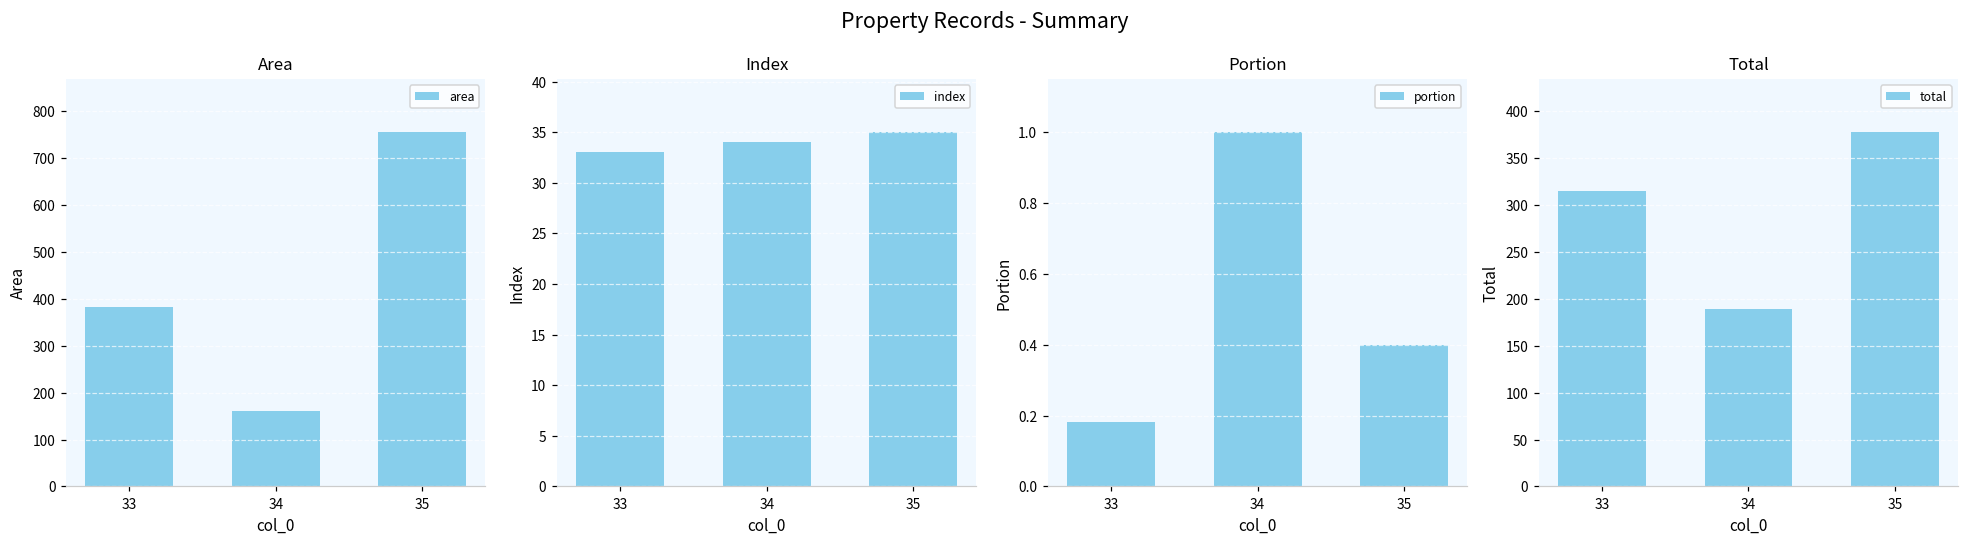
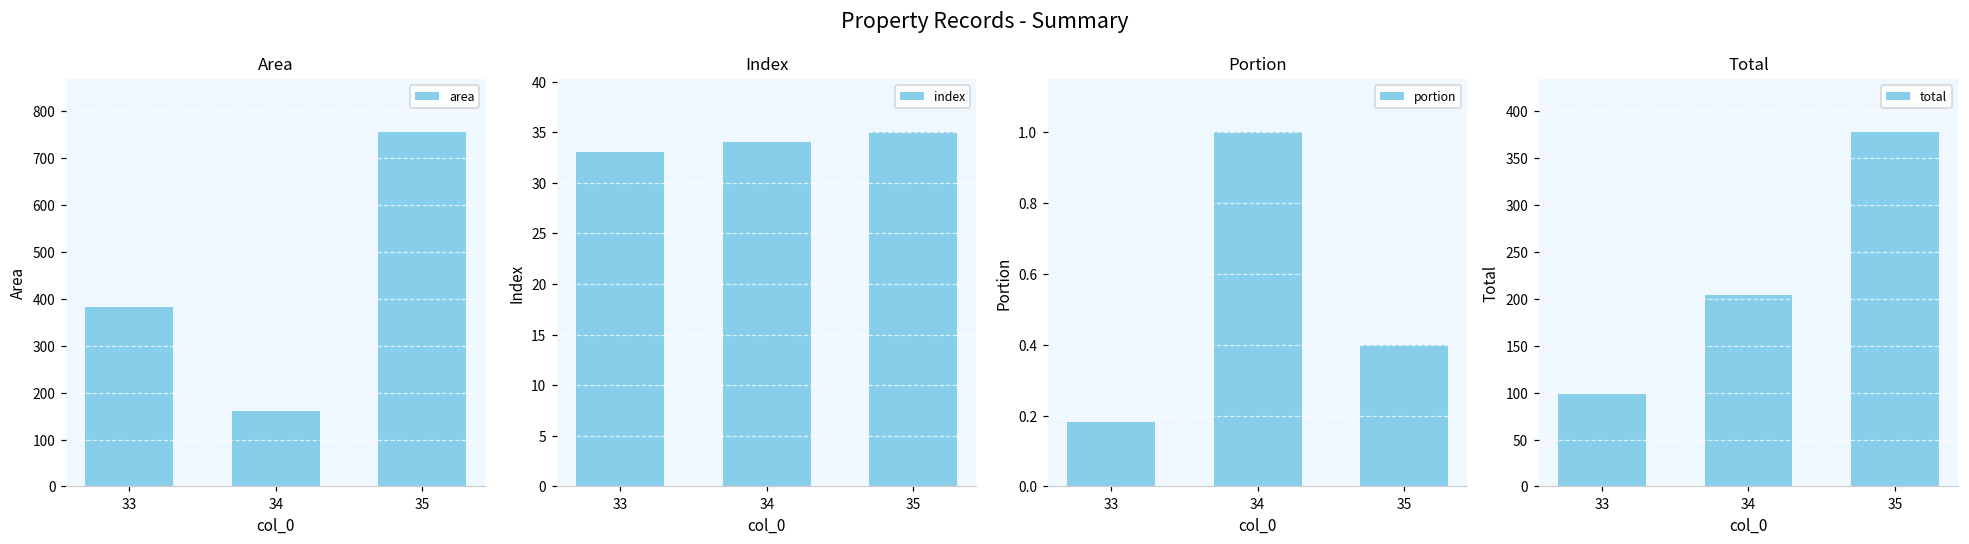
  {
    "Area": {
      "33": 380,
      "34": 160,
      "35": 750
    },
    "Index": {
      "33": 33,
      "34": 34,
      "35": 35
    },
    "Portion": {
      "33": 0.18,
      "34": 1.00,
      "35": 0.40
    },
    "Total": {
-     "33": 320,
-     "34": 190,
+     "33": 100,
+     "34": 200,
      "35": 380
    }
  }
